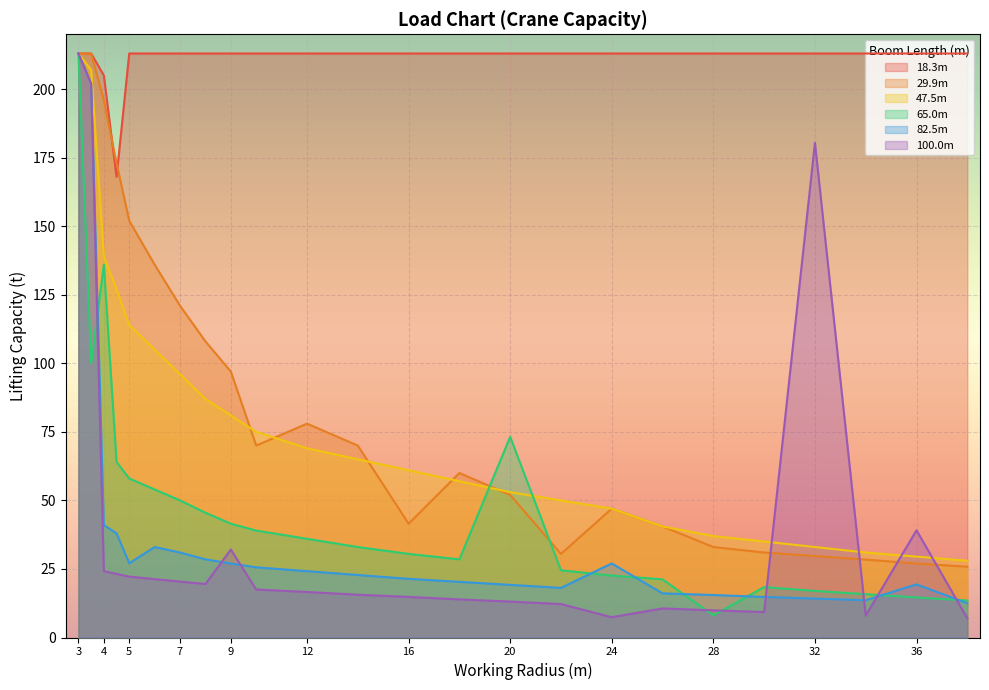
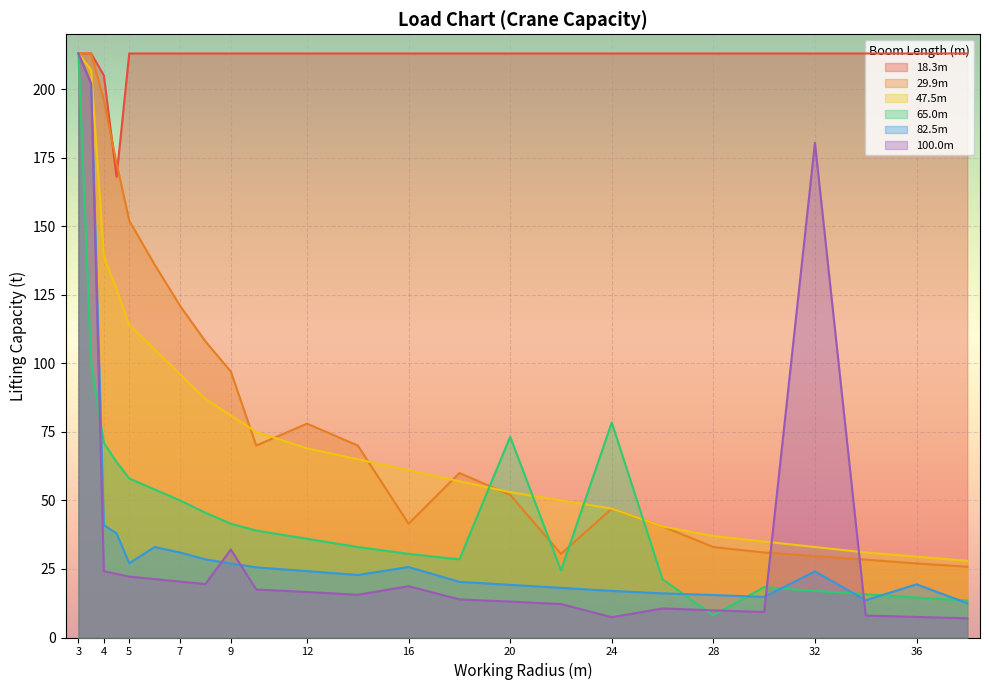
  {
    "65.0m": {
-     "4": 136,
+     "4": 71,
      "5": 58,
      "7": 50,
      "9": 42,
      "12": 36,
      "16": 31,
      "20": 73,
-     "24": 23,
+     "24": 78,
      "28": 8,
      "32": 17,
      "36": 15
    },
    "82.5m": {
      "4": 41,
      "5": 27,
      "7": 31,
      "9": 27,
      "12": 24,
-     "16": 21,
+     "16": 26,
      "20": 19,
-     "24": 27,
+     "24": 17,
      "28": 16,
-     "32": 14,
+     "32": 24,
      "36": 19
    },
    "100.0m": {
      "4": 24,
      "5": 22,
      "7": 20,
      "9": 32,
      "12": 17,
-     "16": 15,
+     "16": 19,
      "20": 13,
      "24": 7,
      "28": 10,
      "32": 180,
-     "36": 39
+     "36": 8
    }
  }
